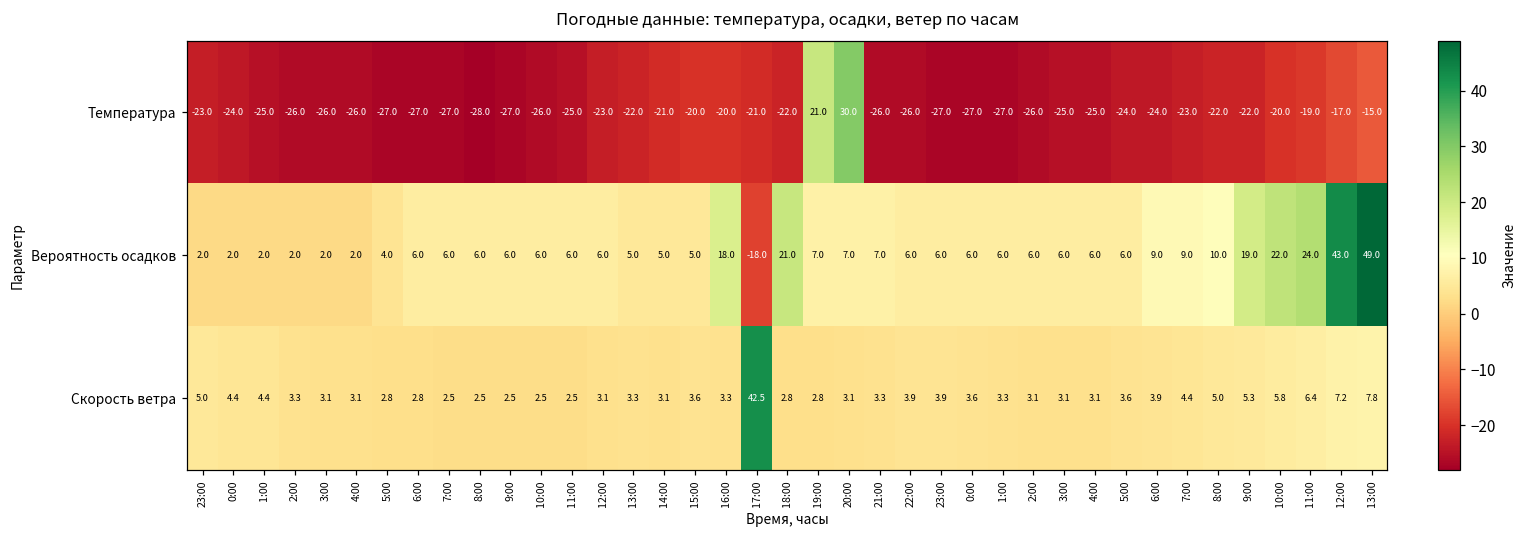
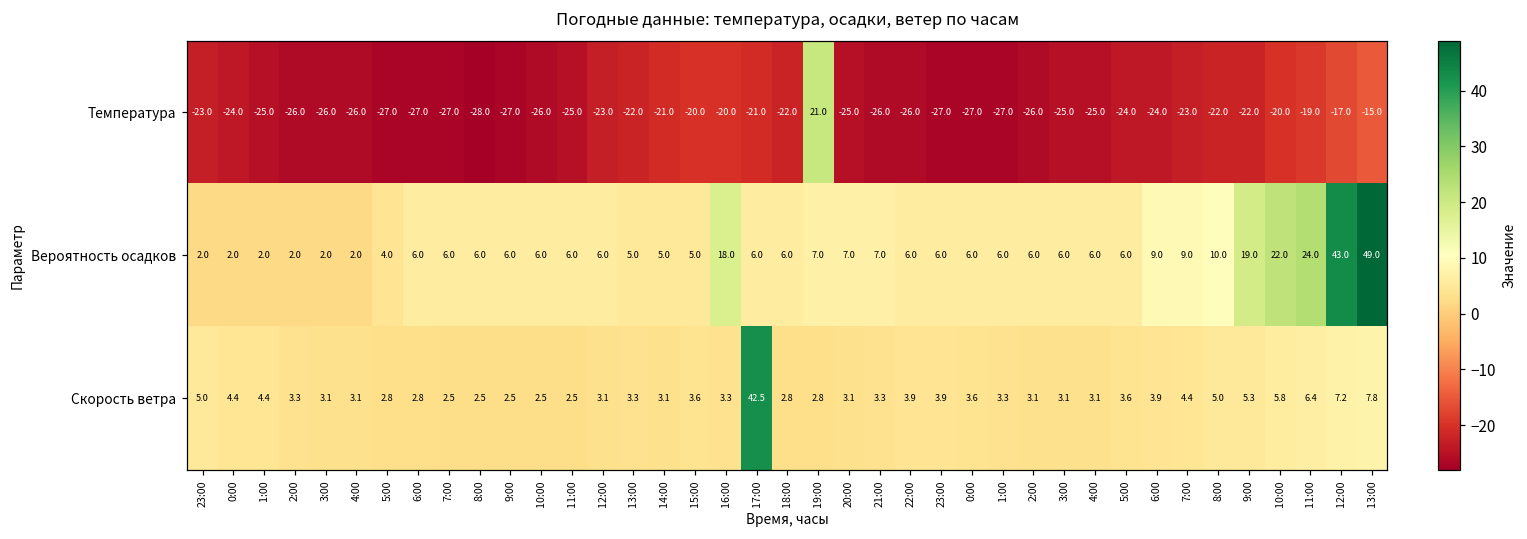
  {
    "Температура": {
      "14:00": -21.0,
      "15:00": -20.0,
      "16:00": -20.0,
      "17:00": -21.0,
      "18:00": -22.0,
      "19:00": 21.0,
-     "20:00": 30.0,
+     "20:00": -25.0,
      "21:00": -26.0,
      "22:00": -26.0
    },
    "Вероятность осадков": {
      "14:00": 5.0,
      "15:00": 5.0,
      "16:00": 18.0,
-     "17:00": -18.0,
-     "18:00": 21.0,
+     "17:00": 6.0,
+     "18:00": 6.0,
      "19:00": 7.0,
      "20:00": 7.0,
      "21:00": 7.0,
      "22:00": 6.0
    },
    "Скорость ветра": {
      "14:00": 3.1,
      "15:00": 3.6,
      "16:00": 3.3,
      "17:00": 42.5,
      "18:00": 2.8,
      "19:00": 2.8,
      "20:00": 3.1,
      "21:00": 3.3,
      "22:00": 3.9
    }
  }
